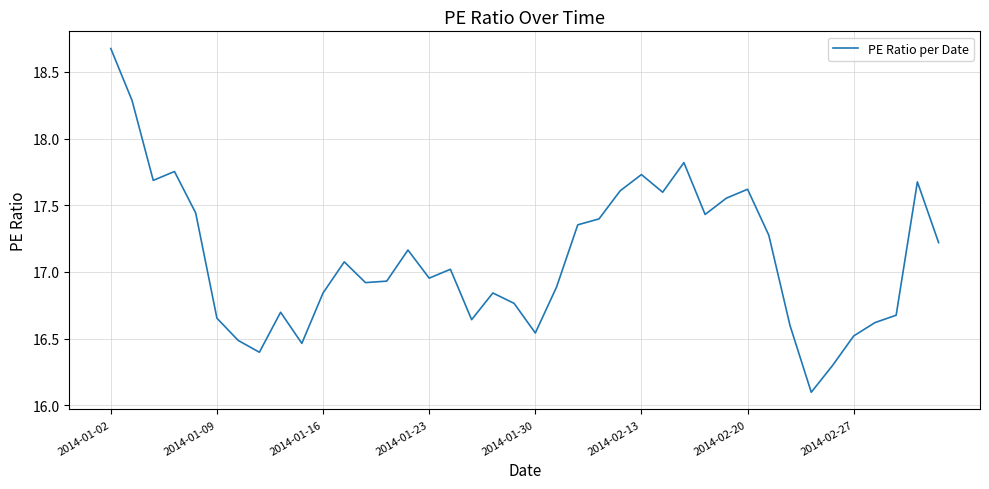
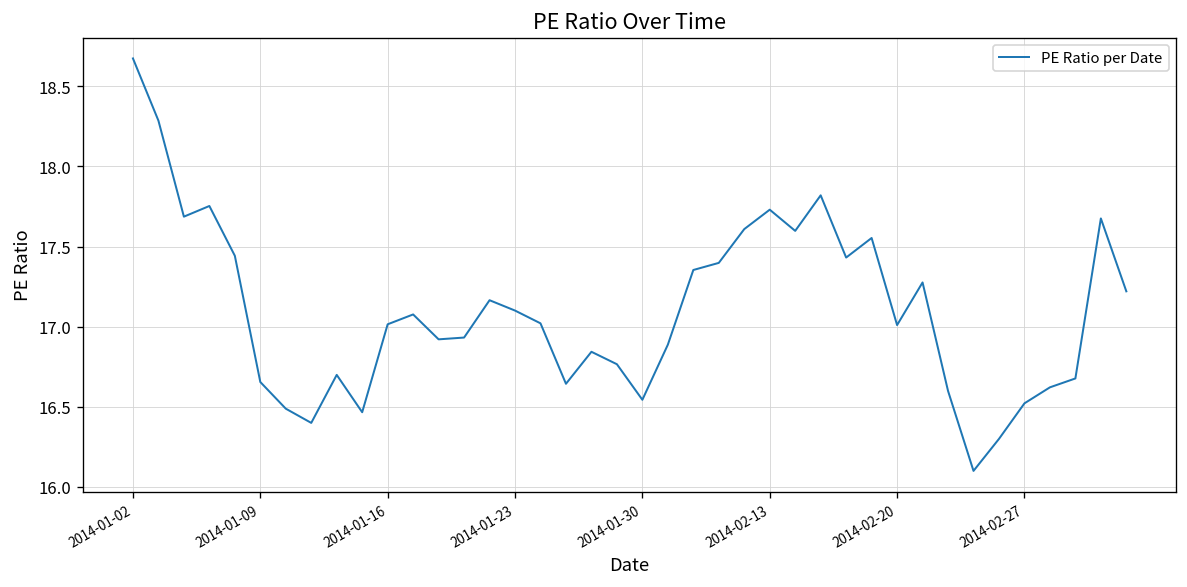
  {
    "2014-01-02": 18.67,
    "2014-01-09": 16.65,
-   "2014-01-16": 16.84,
-   "2014-01-23": 16.95,
+   "2014-01-16": 17.01,
+   "2014-01-23": 17.10,
    "2014-01-30": 16.54,
    "2014-02-13": 17.73,
-   "2014-02-20": 17.62,
+   "2014-02-20": 17.01,
    "2014-02-27": 16.52
  }
